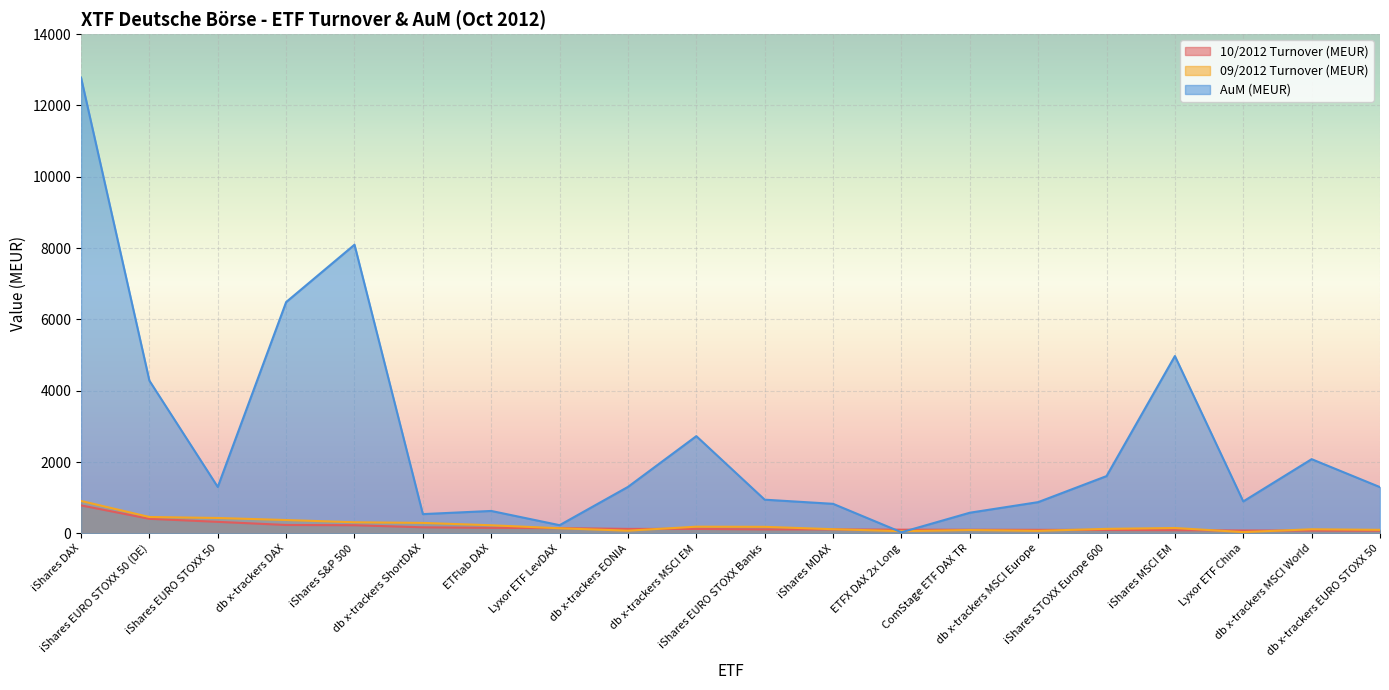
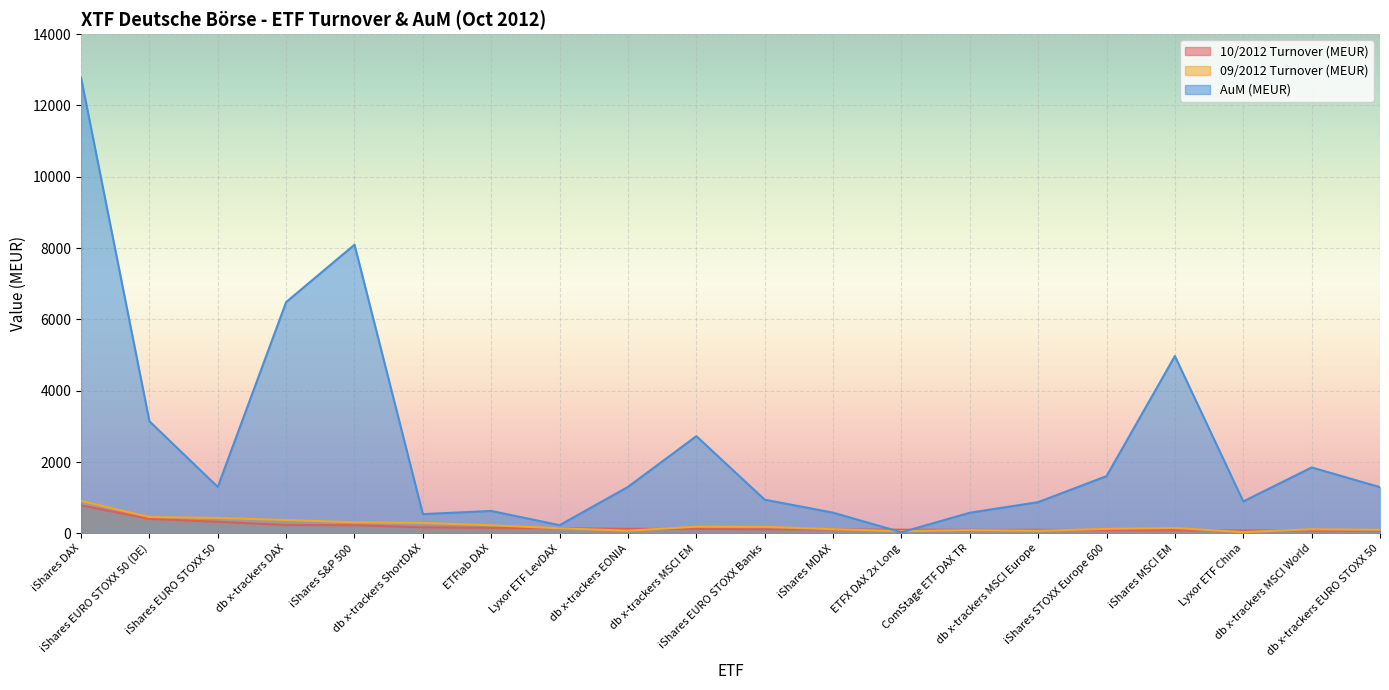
  {
    "10/2012 Turnover (MEUR)": {
      "iShares DAX": 800,
      "iShares EURO STOXX 50": 300,
      "db x-trackers DAX": 200,
      "iShares S&P 500": 200,
      "db x-trackers ShortDAX": 200,
      "iShares EURO STOXX Banks": 100
    },
    "09/2012 Turnover (MEUR)": {
      "iShares DAX": 900,
      "iShares EURO STOXX 50": 400,
      "db x-trackers DAX": 400,
      "iShares S&P 500": 300,
      "db x-trackers ShortDAX": 300,
      "iShares EURO STOXX Banks": 200
    },
    "AuM (MEUR)": {
      "iShares DAX": 12800,
-     "iShares EURO STOXX 50 (DE)": 4300,
+     "iShares EURO STOXX 50 (DE)": 3100,
      "iShares EURO STOXX 50": 1300,
      "db x-trackers DAX": 6500,
      "iShares S&P 500": 8100,
      "db x-trackers ShortDAX": 500,
      "ETFlab DAX": 600,
      "Lyxor ETF LevDAX": 200,
      "db x-trackers EONIA": 1300,
      "db x-trackers MSCI EM": 2700,
      "iShares EURO STOXX Banks": 900,
-     "iShares MDAX": 800,
+     "iShares MDAX": 600,
      "ComStage ETF DAX TR": 600,
      "db x-trackers MSCI Europe": 900,
      "iShares STOXX Europe 600": 1600,
      "iShares MSCI EM": 5000,
      "Lyxor ETF China": 900,
-     "db x-trackers MSCI World": 2100,
+     "db x-trackers MSCI World": 1800,
      "db x-trackers EURO STOXX 50": 1300
    }
  }
